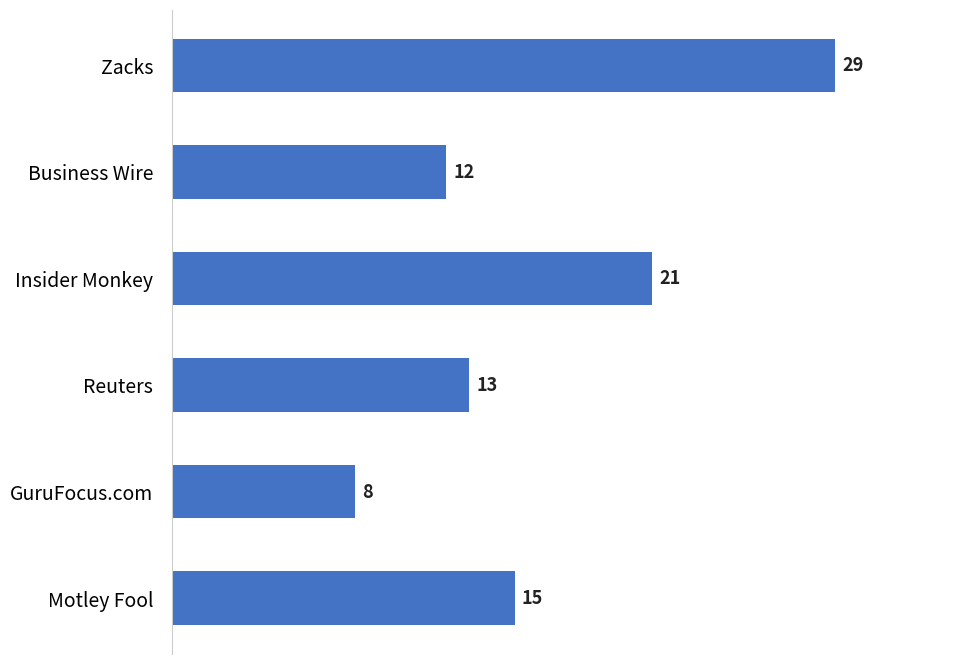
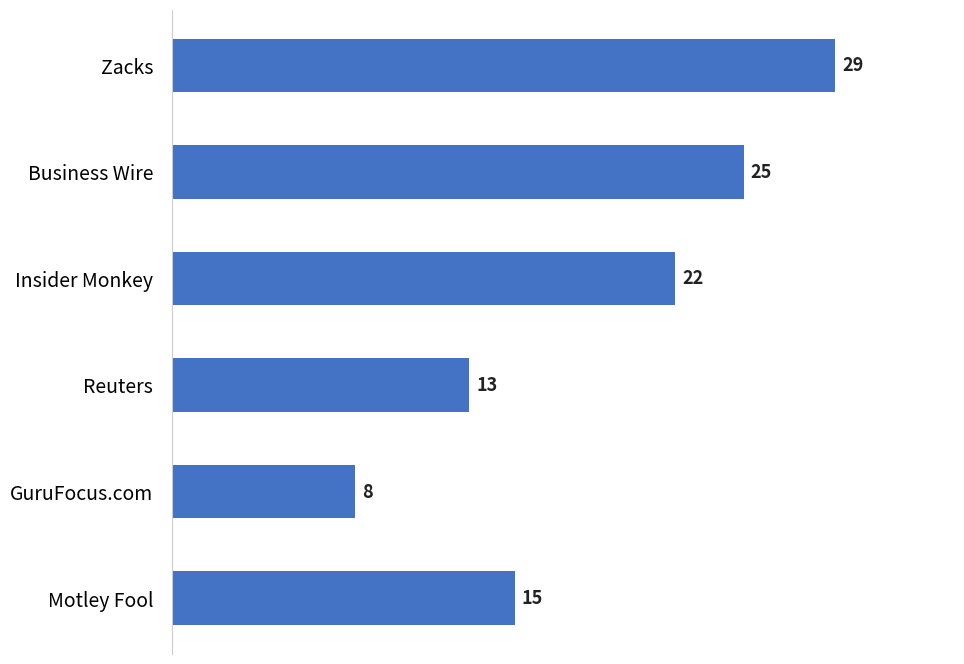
  {
    "Zacks": 29,
-   "Business Wire": 12,
-   "Insider Monkey": 21,
+   "Business Wire": 25,
+   "Insider Monkey": 22,
    "Reuters": 13,
    "GuruFocus.com": 8,
    "Motley Fool": 15
  }
